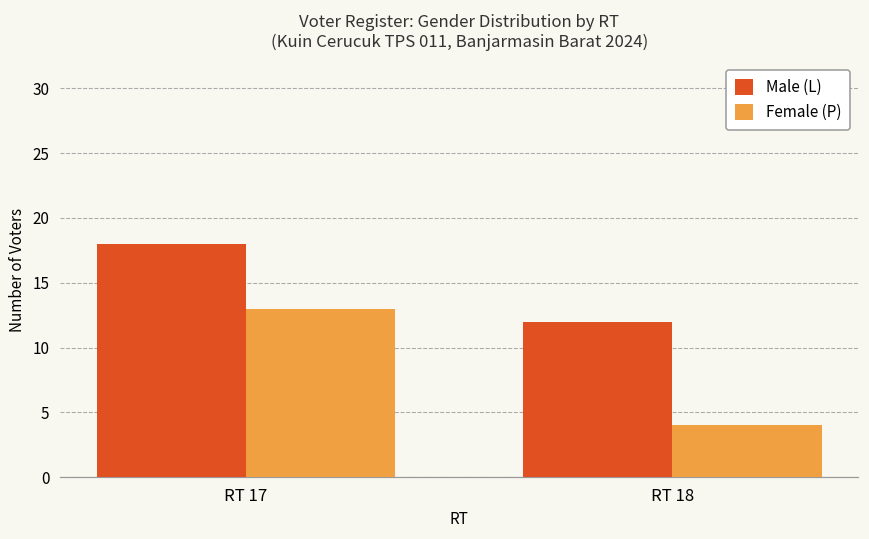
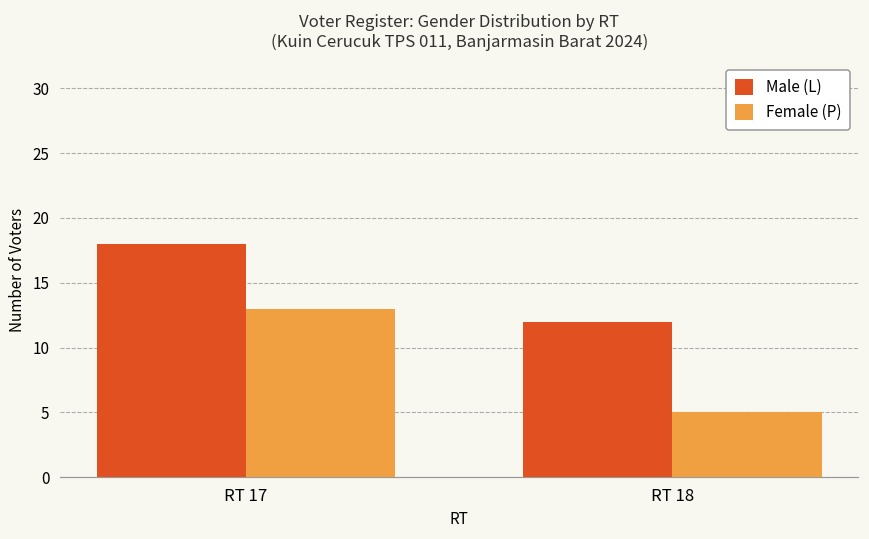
  {
    "Male (L)": {
      "RT 17": 18,
      "RT 18": 12
    },
    "Female (P)": {
      "RT 17": 13,
-     "RT 18": 4
+     "RT 18": 5
    }
  }
